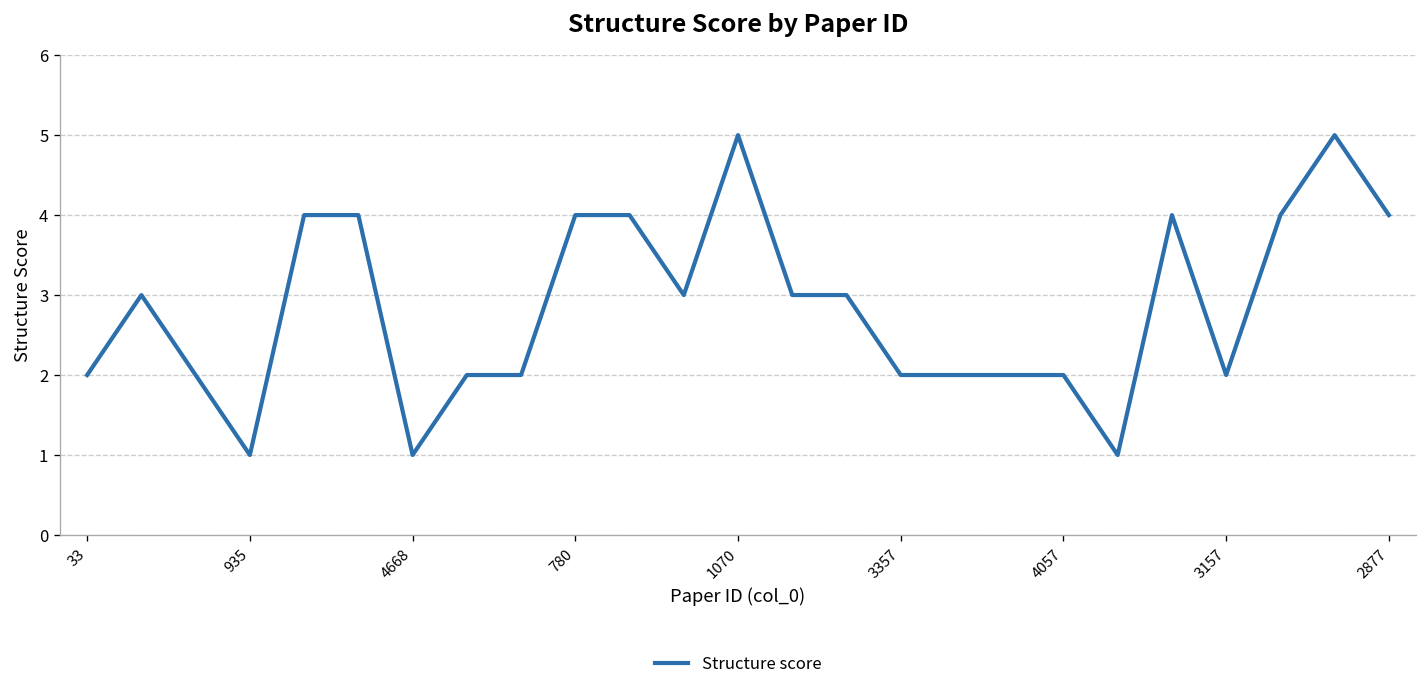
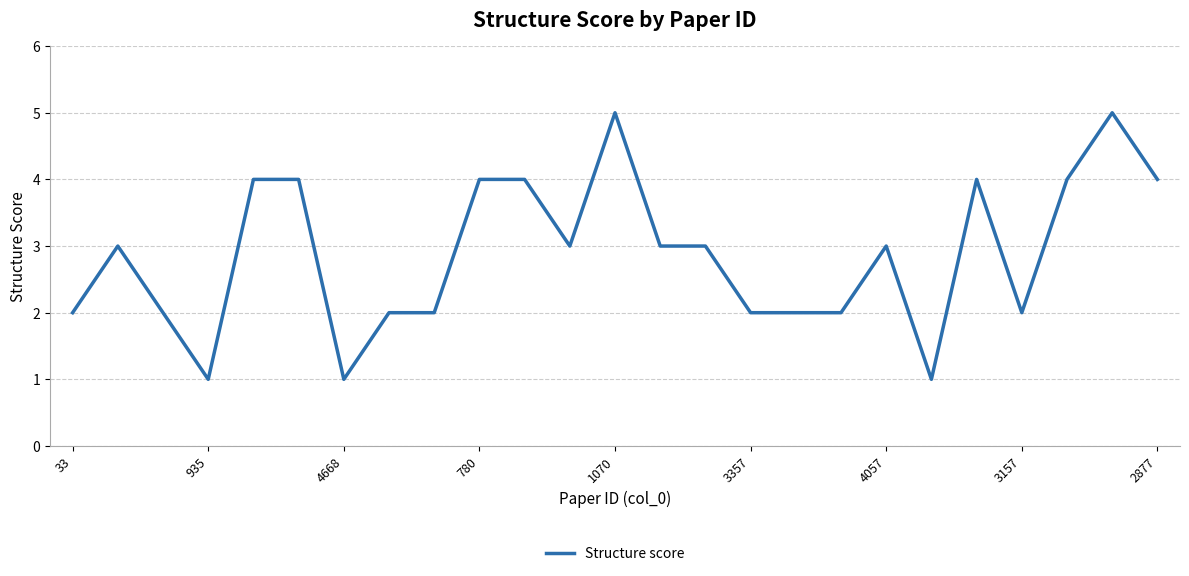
  {
    "33": 2,
    "935": 1,
    "4668": 1,
    "780": 4,
    "1070": 5,
    "3357": 2,
-   "4057": 2,
+   "4057": 3,
    "3157": 2,
    "2877": 4
  }
